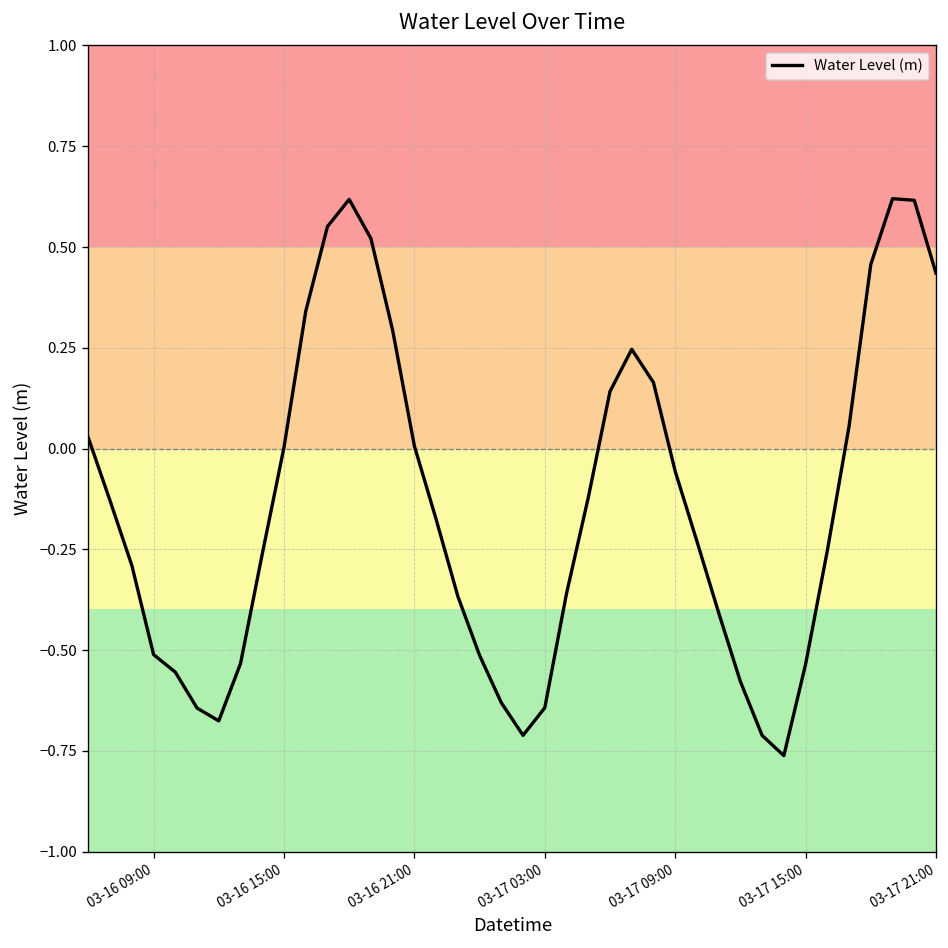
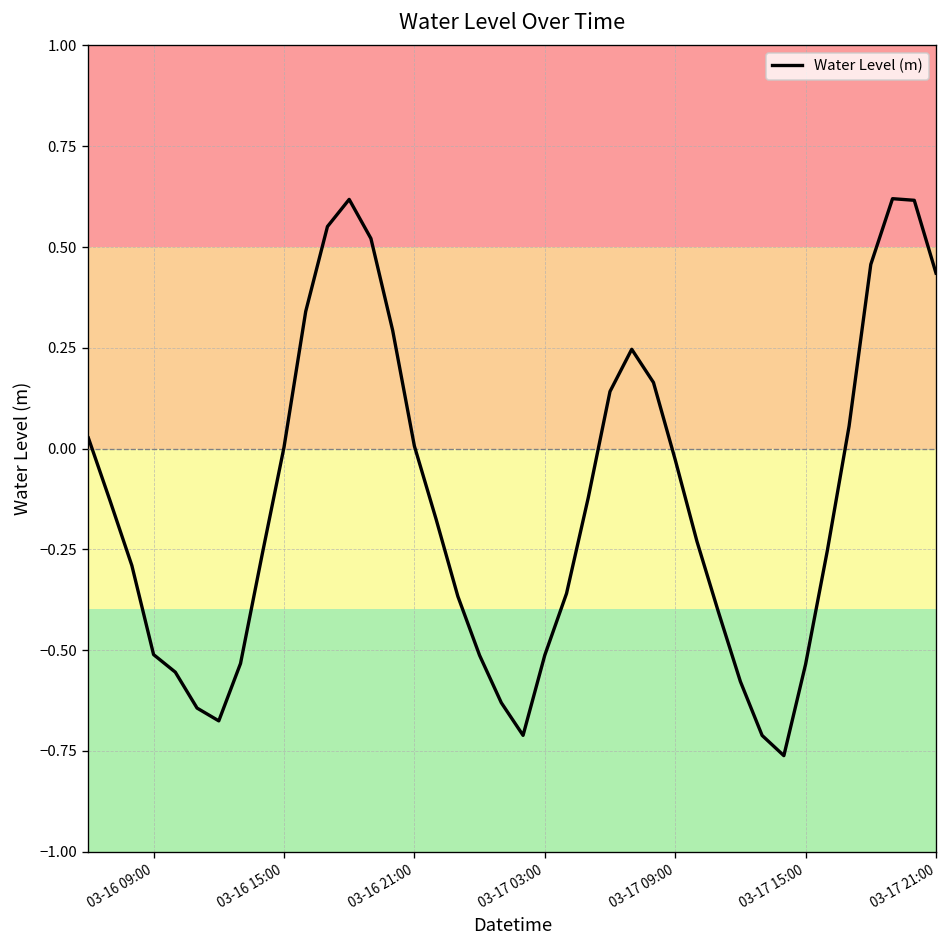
  {
    "03-16 09:00": -0.51,
    "03-16 15:00": 0.00,
    "03-16 21:00": 0.01,
-   "03-17 03:00": -0.64,
-   "03-17 09:00": -0.06,
+   "03-17 03:00": -0.51,
+   "03-17 09:00": -0.03,
    "03-17 15:00": -0.54,
    "03-17 21:00": 0.44
  }
